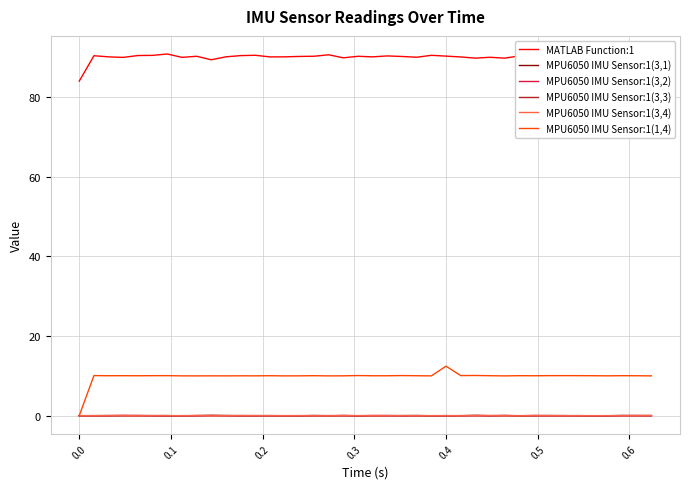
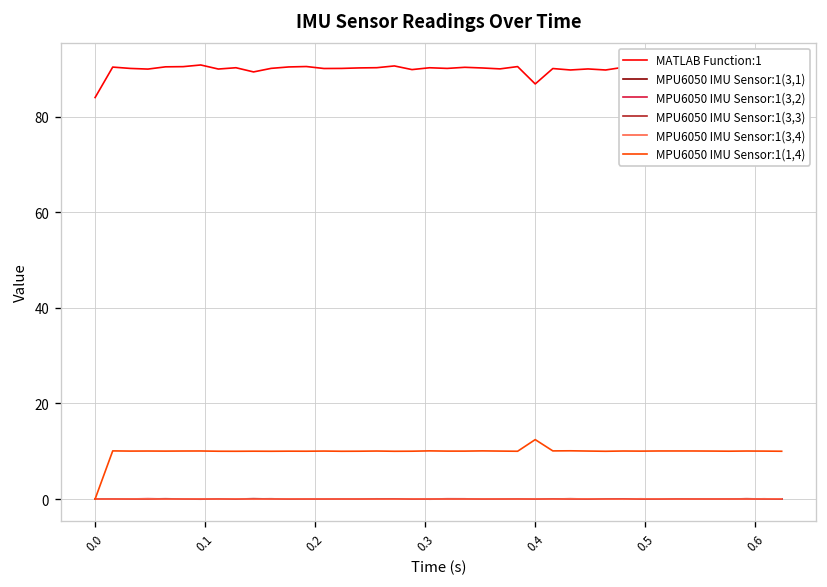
  {
    "MATLAB Function:1": {
      "0.0": 84,
-     "0.4": 90
+     "0.4": 87
    },
    "MPU6050 IMU Sensor:1(1,4)": {
      "0.4": 12
    }
  }
